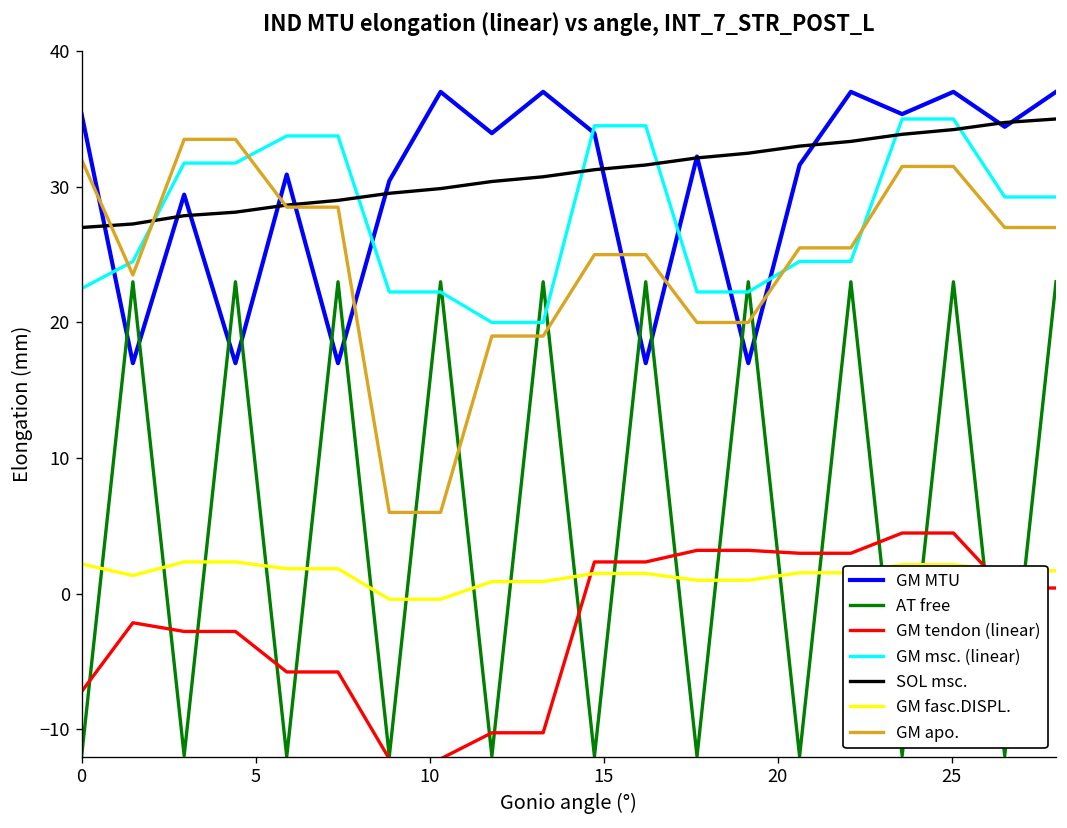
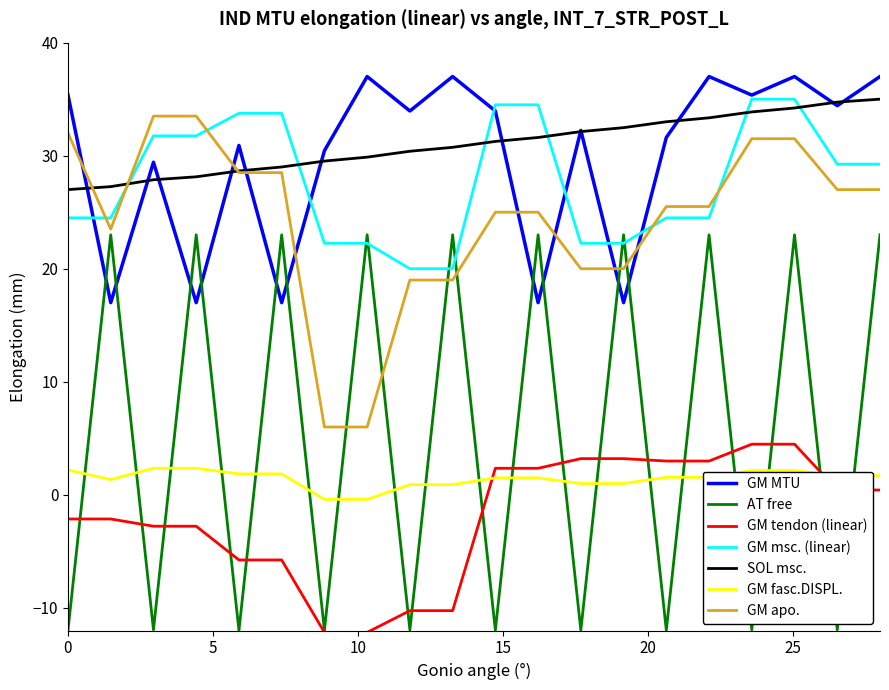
  {
    "GM MTU": {
      "0": 35.4
    },
    "AT free": {
      "0": -12.0
    },
    "GM tendon (linear)": {
-     "0": -7.2
+     "0": -2.1
    },
    "GM msc. (linear)": {
-     "0": 22.5
+     "0": 24.5
    },
    "SOL msc.": {
      "0": 27.0
    },
    "GM fasc.DISPL.": {
      "0": 2.2
    },
    "GM apo.": {
      "0": 32.0
    }
  }
